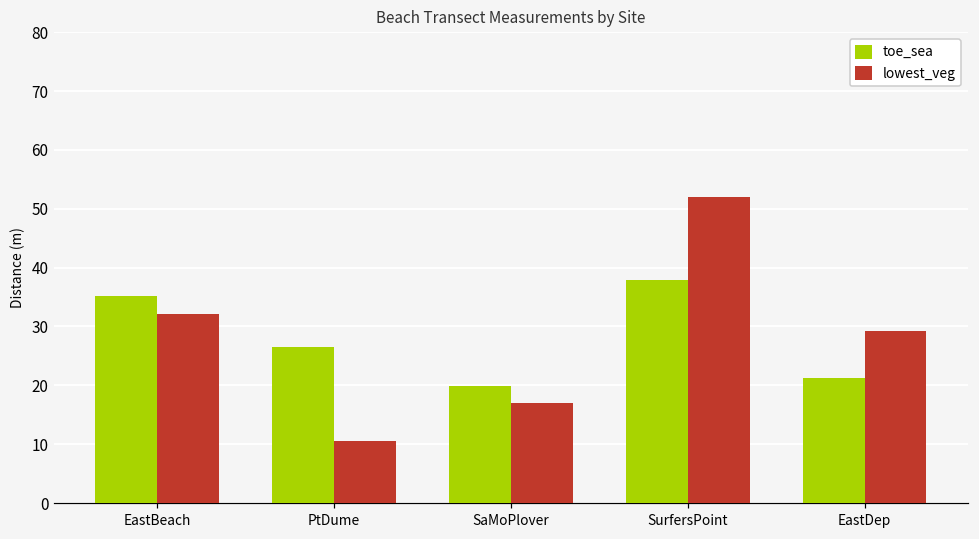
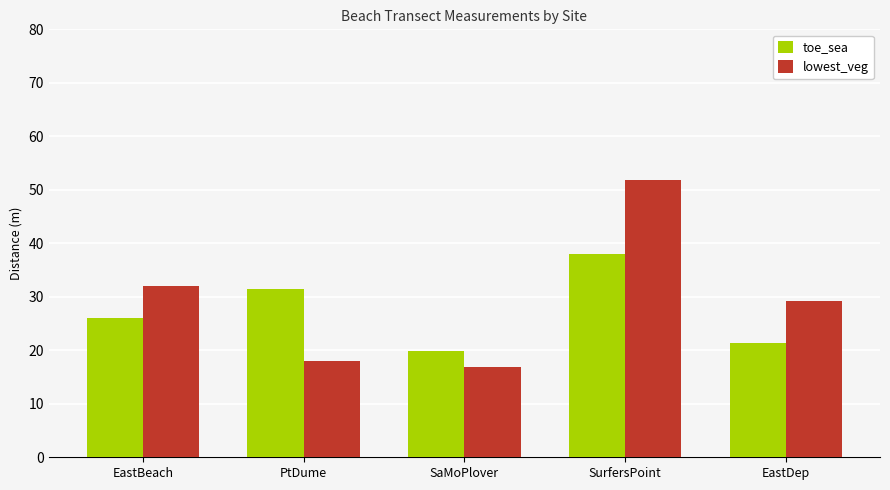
  {
    "toe_sea": {
-     "EastBeach": 35,
-     "PtDume": 27,
+     "EastBeach": 26,
+     "PtDume": 31,
      "SaMoPlover": 20,
      "SurfersPoint": 38,
      "EastDep": 21
    },
    "lowest_veg": {
      "EastBeach": 32,
-     "PtDume": 10,
+     "PtDume": 18,
      "SaMoPlover": 17,
      "SurfersPoint": 52,
      "EastDep": 29
    }
  }
